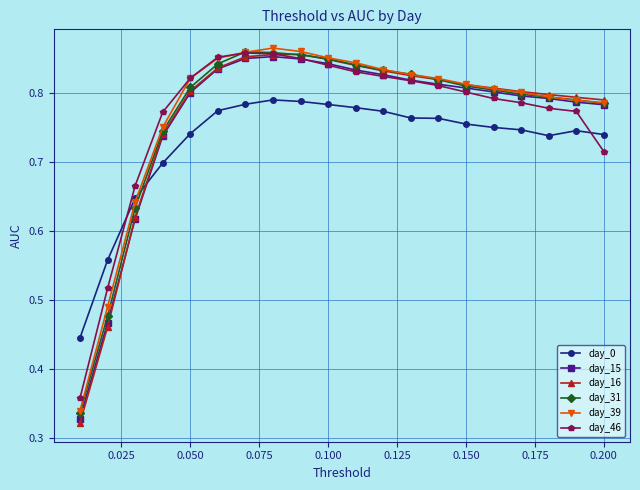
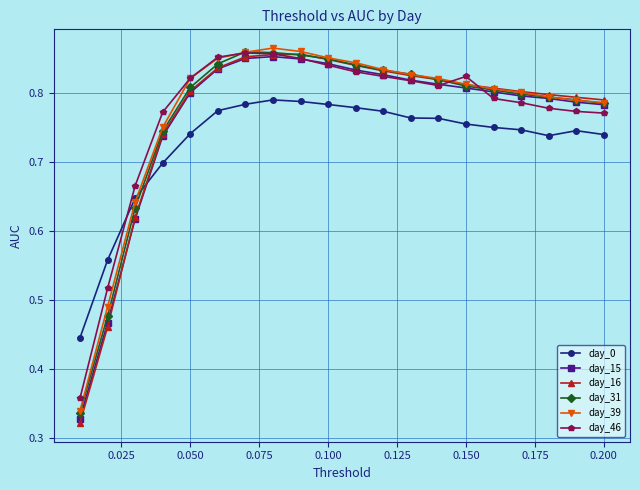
  {
    "day_16": {
      "0.200": 0.79
    },
    "day_31": {
      "0.050": 0.81
    },
    "day_46": {
-     "0.150": 0.80,
-     "0.200": 0.71
+     "0.150": 0.82,
+     "0.200": 0.77
    }
  }
